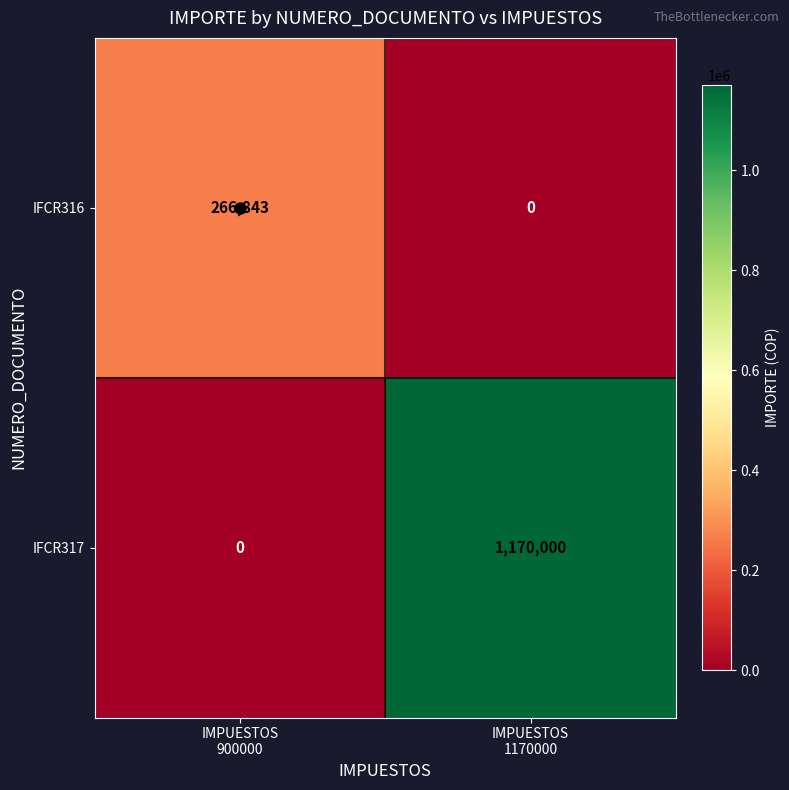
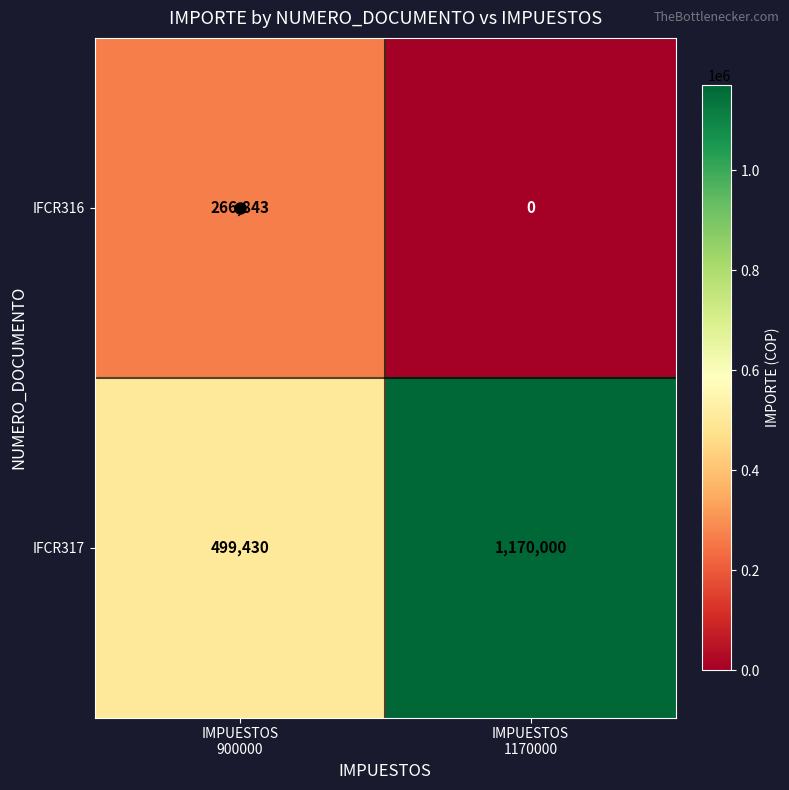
  {
    "IFCR316": {
      "IMPUESTOS 1170000": "0"
    },
    "IFCR317": {
-     "IMPUESTOS 900000": "0",
+     "IMPUESTOS 900000": "499,430",
      "IMPUESTOS 1170000": "1,170,000"
    }
  }
